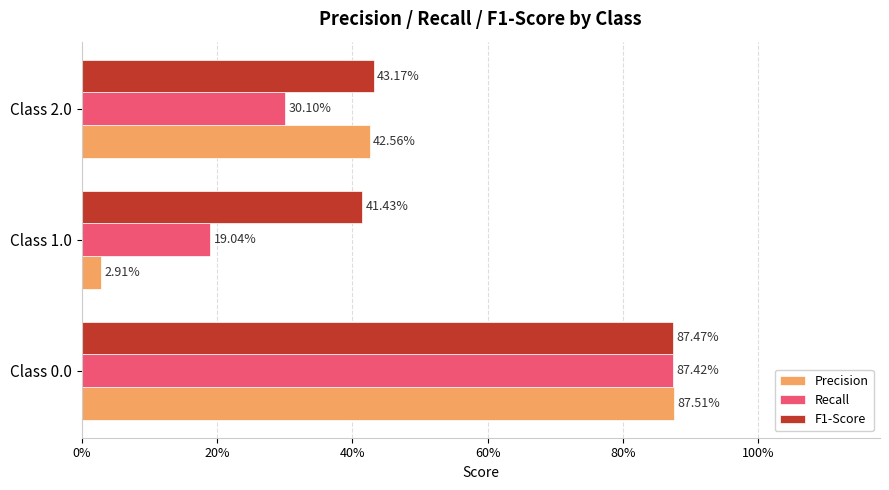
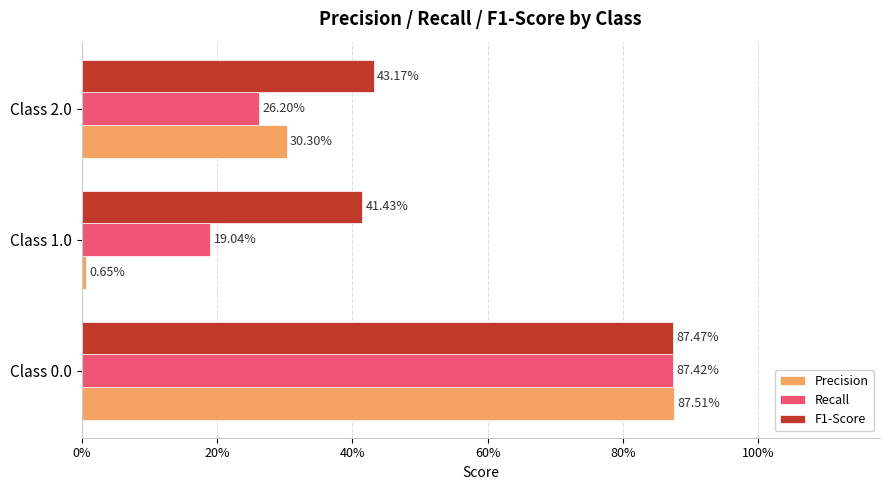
  {
    "Precision": {
-     "Class 2.0": "42.56%",
-     "Class 1.0": "2.91%",
+     "Class 2.0": "30.30%",
+     "Class 1.0": "0.65%",
      "Class 0.0": "87.51%"
    },
    "Recall": {
-     "Class 2.0": "30.10%",
+     "Class 2.0": "26.20%",
      "Class 1.0": "19.04%",
      "Class 0.0": "87.42%"
    },
    "F1-Score": {
      "Class 2.0": "43.17%",
      "Class 1.0": "41.43%",
      "Class 0.0": "87.47%"
    }
  }
